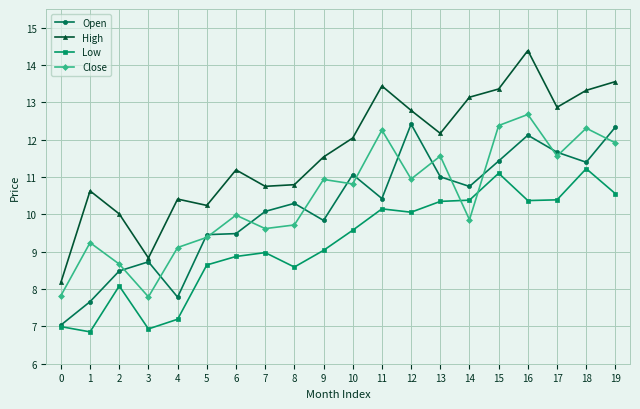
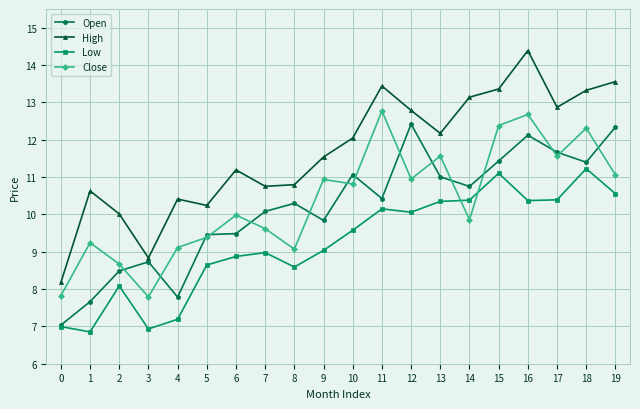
  {
    "Close": {
      "0": 7.8,
      "1": 9.2,
      "2": 8.7,
      "3": 7.8,
      "4": 9.1,
      "5": 9.4,
      "6": 10.0,
      "7": 9.6,
-     "8": 9.7,
+     "8": 9.1,
      "9": 10.9,
      "10": 10.8,
-     "11": 12.3,
+     "11": 12.8,
      "12": 10.9,
      "13": 11.6,
      "14": 9.9,
      "15": 12.4,
      "16": 12.7,
      "17": 11.6,
      "18": 12.3,
-     "19": 11.9
+     "19": 11.1
    }
  }
